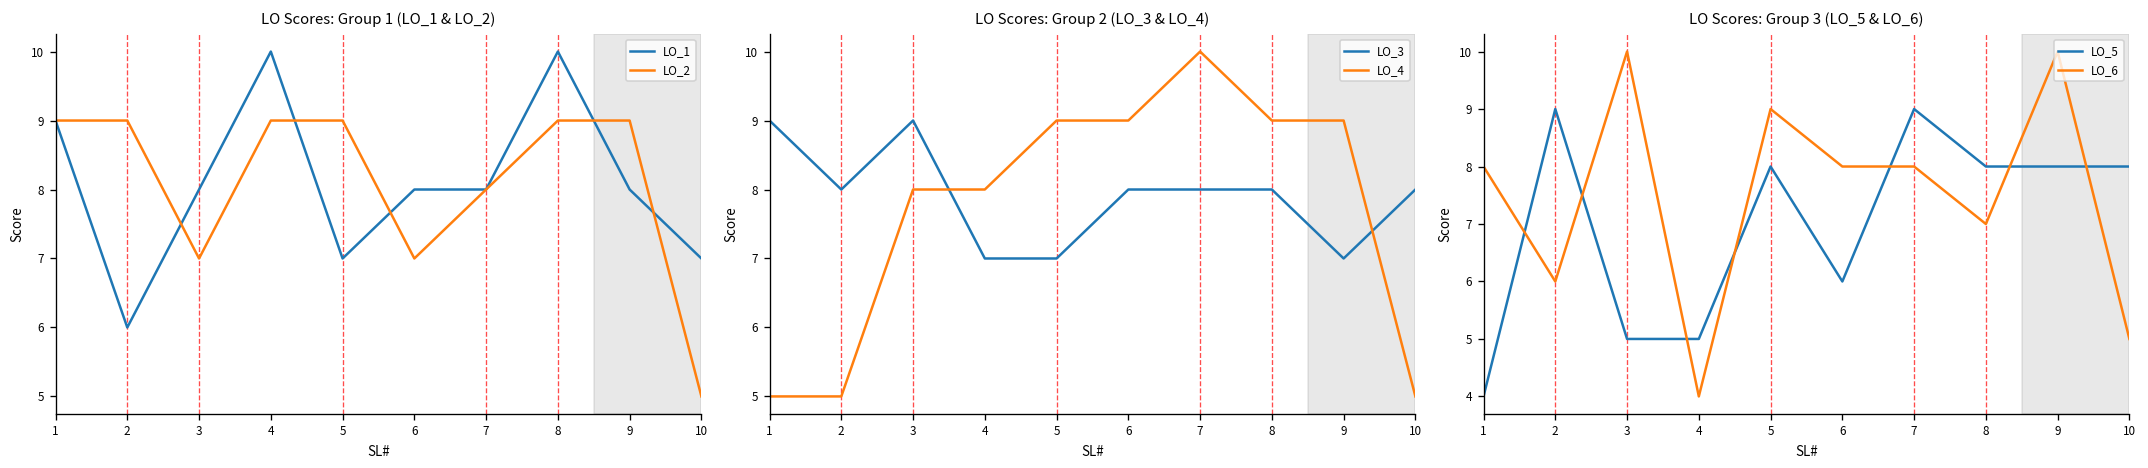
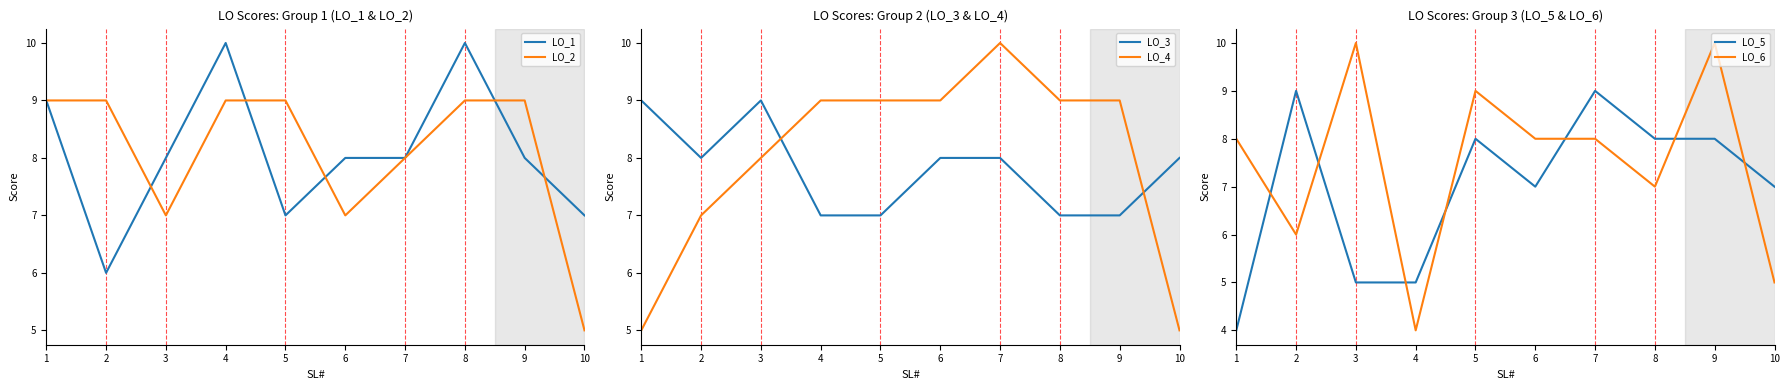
  {
    "LO Scores: Group 1 (LO_1 & LO_2)": {
      "LO_1": {
        "2": 6.0,
        "3": 8.0,
        "4": 10.0,
        "5": 7.0,
        "6": 8.0,
        "8": 10.0,
        "9": 8.0,
        "10": 7.0
      },
      "LO_2": {
        "2": 9.0,
        "3": 7.0,
        "4": 9.0,
        "5": 9.0,
        "6": 7.0,
        "8": 9.0,
        "9": 9.0,
        "10": 5.0
      }
    },
    "LO Scores: Group 2 (LO_3 & LO_4)": {
      "LO_3": {
        "1": 9,
        "2": 8,
        "3": 9,
        "4": 7,
        "5": 7,
        "6": 8,
        "7": 8,
-       "8": 8,
+       "8": 7,
        "9": 7,
        "10": 8
      },
      "LO_4": {
        "1": 5,
-       "2": 5,
+       "2": 7,
        "3": 8,
-       "4": 8,
+       "4": 9,
        "5": 9,
        "6": 9,
        "7": 10,
        "8": 9,
        "9": 9,
        "10": 5
      }
    },
    "LO Scores: Group 3 (LO_5 & LO_6)": {
      "LO_5": {
        "1": 4,
        "2": 9,
        "3": 5,
        "4": 5,
        "5": 8,
-       "6": 6,
+       "6": 7,
        "7": 9,
        "8": 8,
        "9": 8,
-       "10": 8
+       "10": 7
      },
      "LO_6": {
        "1": 8,
        "2": 6,
        "3": 10,
        "4": 4,
        "5": 9,
        "6": 8,
        "7": 8,
        "8": 7,
        "10": 5
      }
    }
  }
